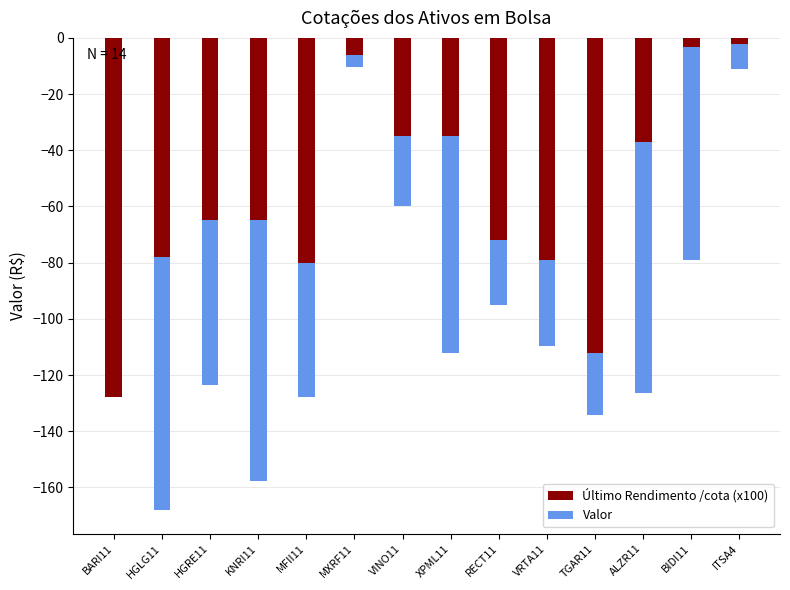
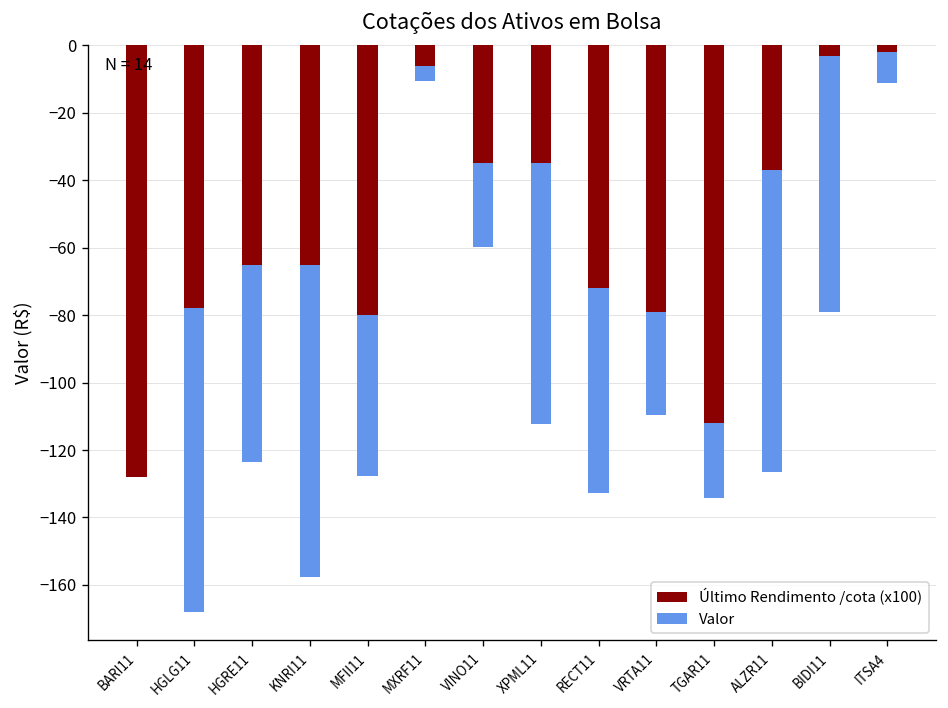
  {
    "Último Rendimento /cota (x100)": {
      "BARI11": -128
    },
    "Valor": {
      "HGLG11": -168,
      "HGRE11": -123,
      "KNRI11": -158,
      "MFII11": -128,
      "MXRF11": -10,
      "VINO11": -60,
      "XPML11": -112,
-     "RECT11": -95,
+     "RECT11": -133,
      "VRTA11": -110,
      "TGAR11": -134,
      "ALZR11": -127,
      "BIDI11": -79,
      "ITSA4": -11
    }
  }
